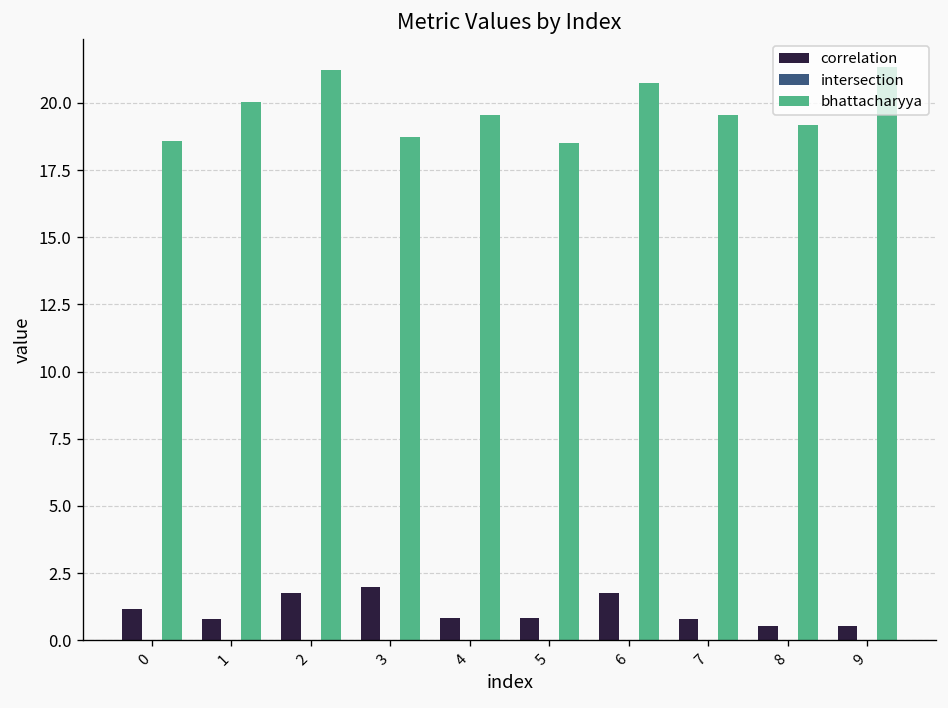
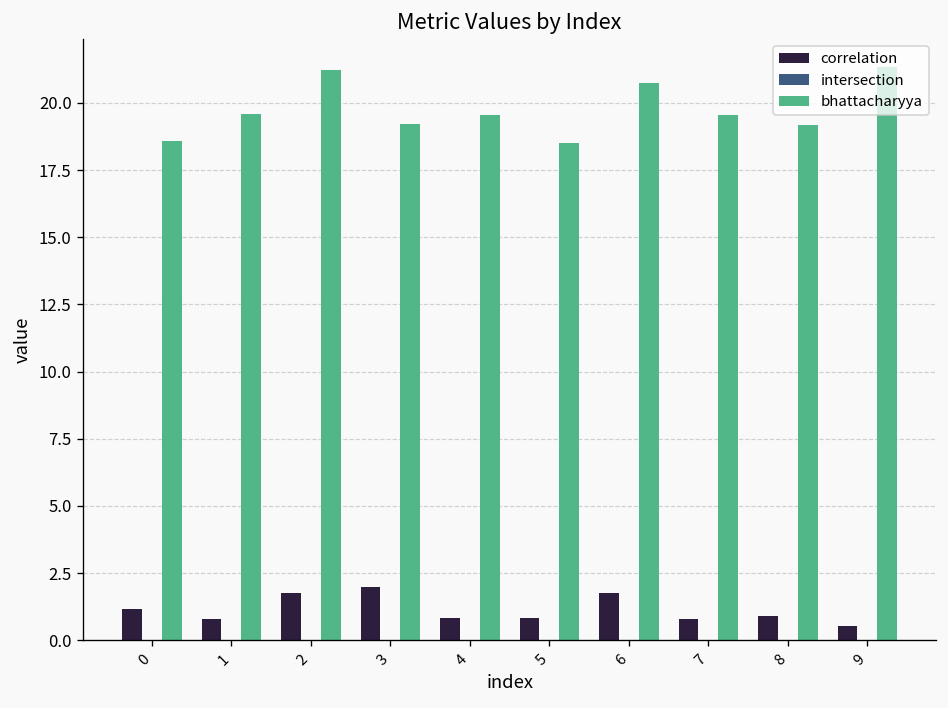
  {
    "correlation": {
      "0": 1.2,
      "1": 0.8,
      "2": 1.8,
      "3": 2.0,
      "4": 0.8,
      "5": 0.8,
      "6": 1.8,
      "7": 0.8,
-     "8": 0.5,
+     "8": 0.9,
      "9": 0.5
    },
    "bhattacharyya": {
      "0": 18.6,
-     "1": 20.0,
+     "1": 19.6,
      "2": 21.2,
-     "3": 18.7,
+     "3": 19.2,
      "4": 19.6,
      "5": 18.5,
      "6": 20.8,
      "7": 19.6,
      "8": 19.2
    }
  }
